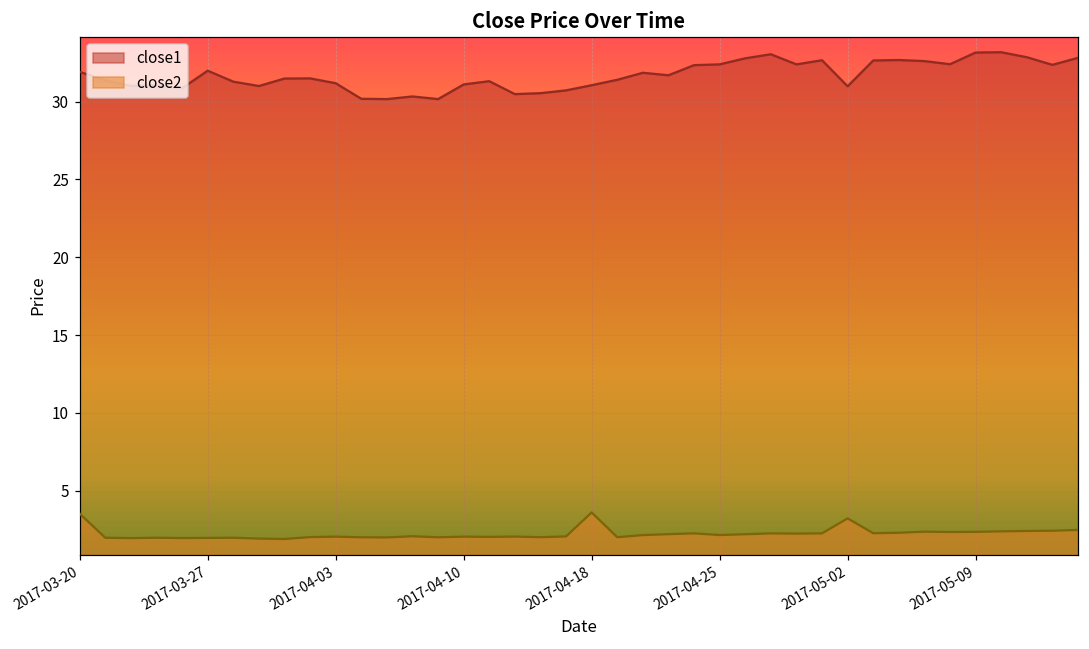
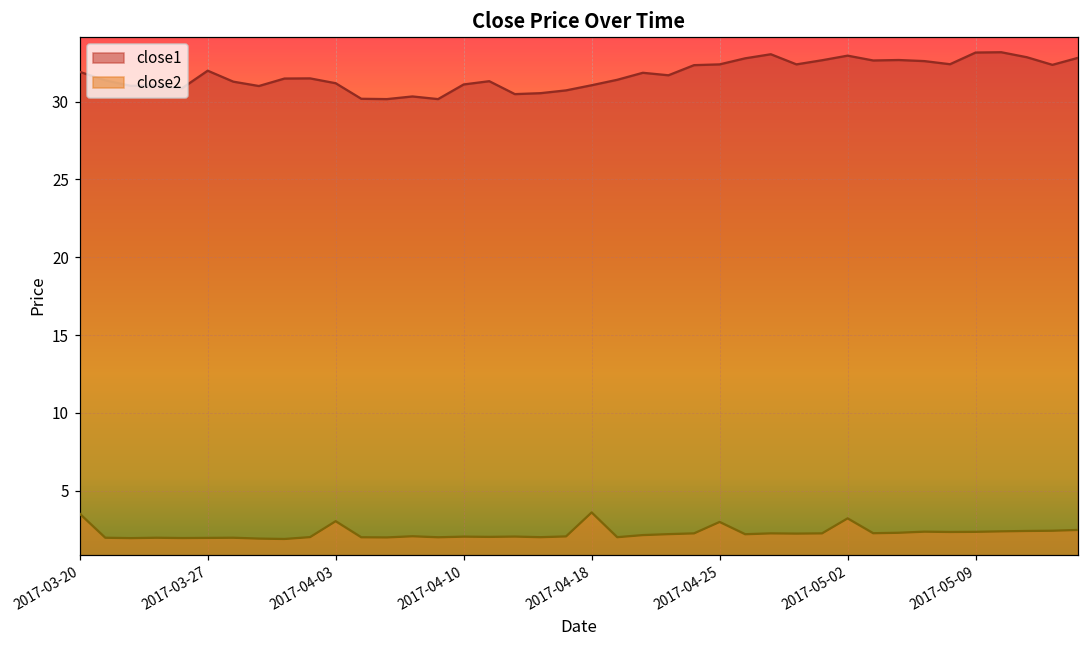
  {
    "close1": {
      "2017-03-20": 31.9,
      "2017-03-27": 32.0,
      "2017-04-03": 31.2,
      "2017-04-10": 31.1,
      "2017-04-18": 31.0,
      "2017-04-25": 32.4,
-     "2017-05-02": 31.0,
+     "2017-05-02": 32.9,
      "2017-05-09": 33.1
    },
    "close2": {
      "2017-03-20": 3.5,
      "2017-03-27": 2.0,
-     "2017-04-03": 2.1,
+     "2017-04-03": 3.0,
      "2017-04-10": 2.1,
      "2017-04-18": 3.6,
-     "2017-04-25": 2.2,
+     "2017-04-25": 3.0,
      "2017-05-02": 3.2,
      "2017-05-09": 2.4
    }
  }
